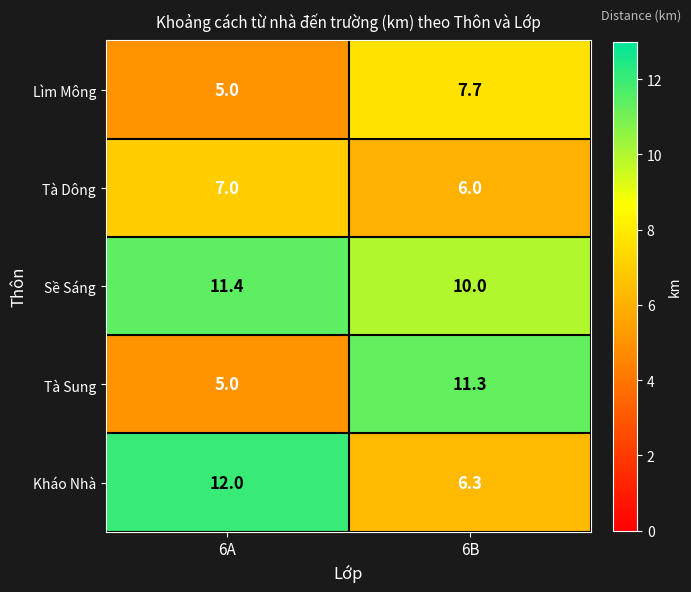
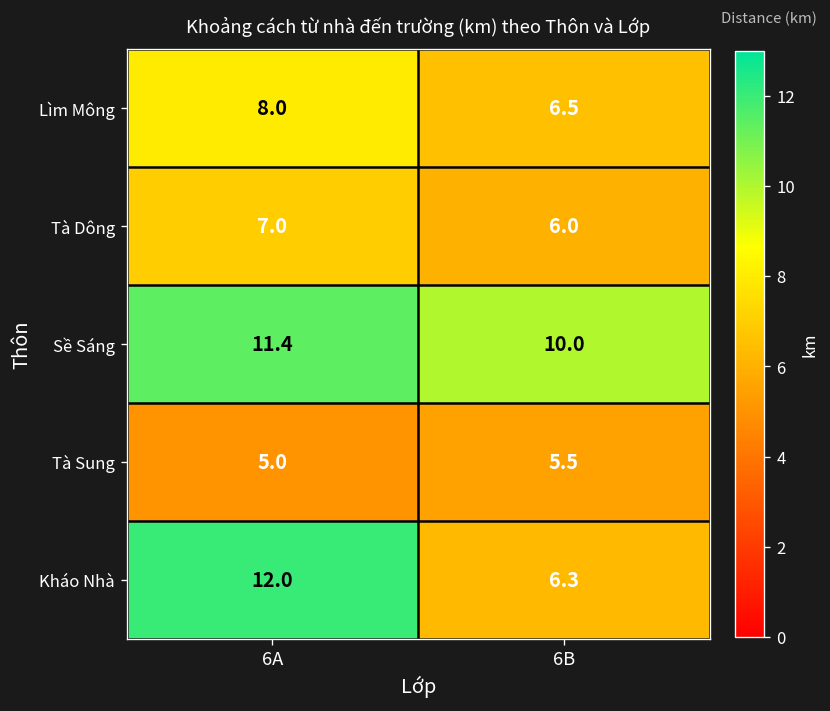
  {
    "Lìm Mông": {
-     "6A": 5.0,
-     "6B": 7.7
+     "6A": 8.0,
+     "6B": 6.5
    },
    "Tà Dông": {
      "6A": 7.0,
      "6B": 6.0
    },
    "Sề Sáng": {
      "6A": 11.4,
      "6B": 10.0
    },
    "Tà Sung": {
      "6A": 5.0,
-     "6B": 11.3
+     "6B": 5.5
    },
    "Kháo Nhà": {
      "6A": 12.0,
      "6B": 6.3
    }
  }
